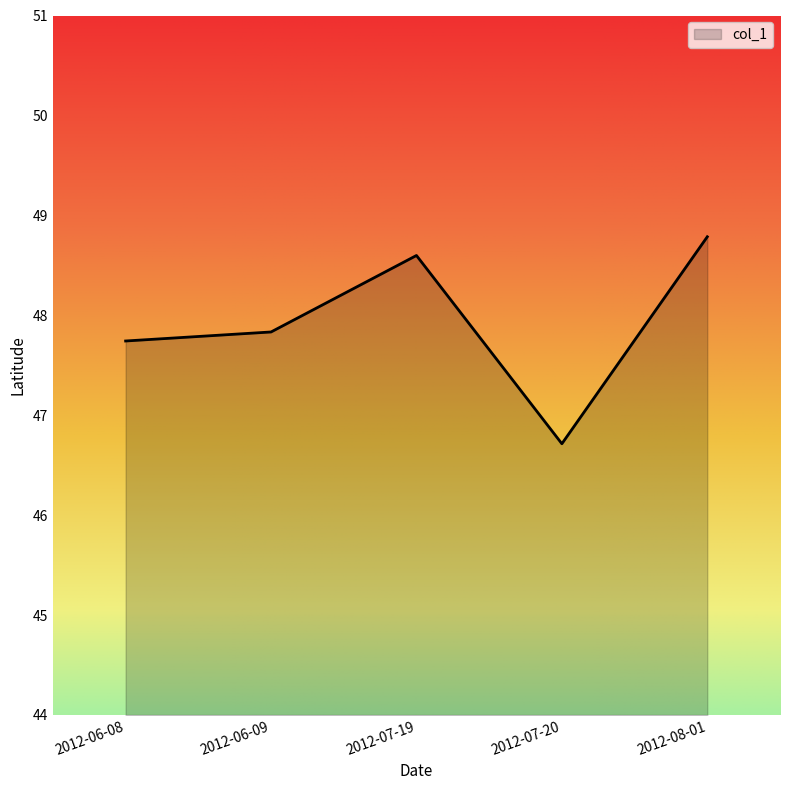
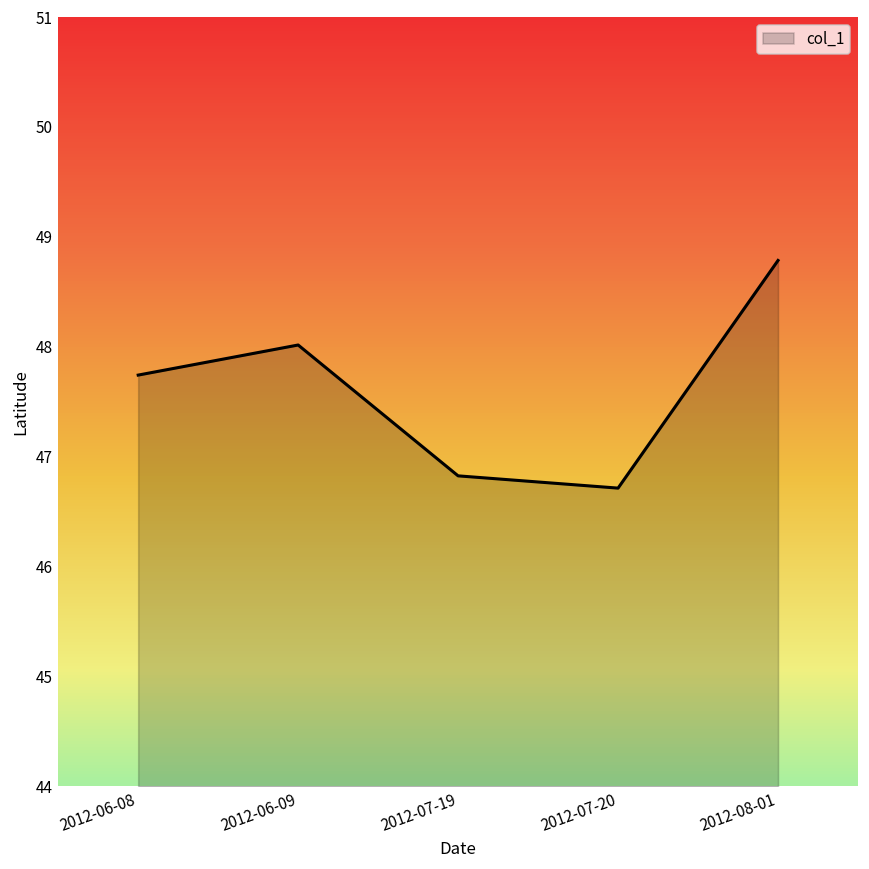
  {
    "2012-06-08": 47.7,
-   "2012-06-09": 47.8,
-   "2012-07-19": 48.6,
+   "2012-06-09": 48.0,
+   "2012-07-19": 46.8,
    "2012-07-20": 46.7,
    "2012-08-01": 48.8
  }
